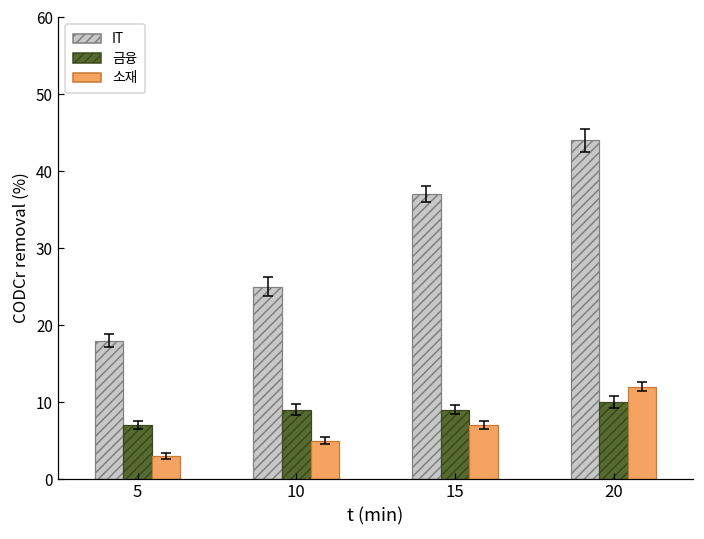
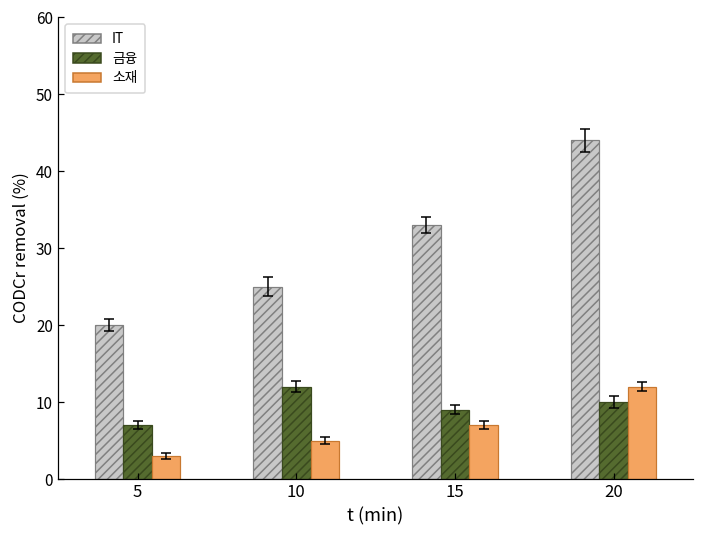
  {
    "IT": {
-     "5": 18,
+     "5": 20,
      "10": 25,
-     "15": 37,
+     "15": 33,
      "20": 44
    },
    "금융": {
      "5": 7,
-     "10": 9,
+     "10": 12,
      "15": 9,
      "20": 10
    },
    "소재": {
      "5": 3,
      "10": 5,
      "15": 7,
      "20": 12
    }
  }
